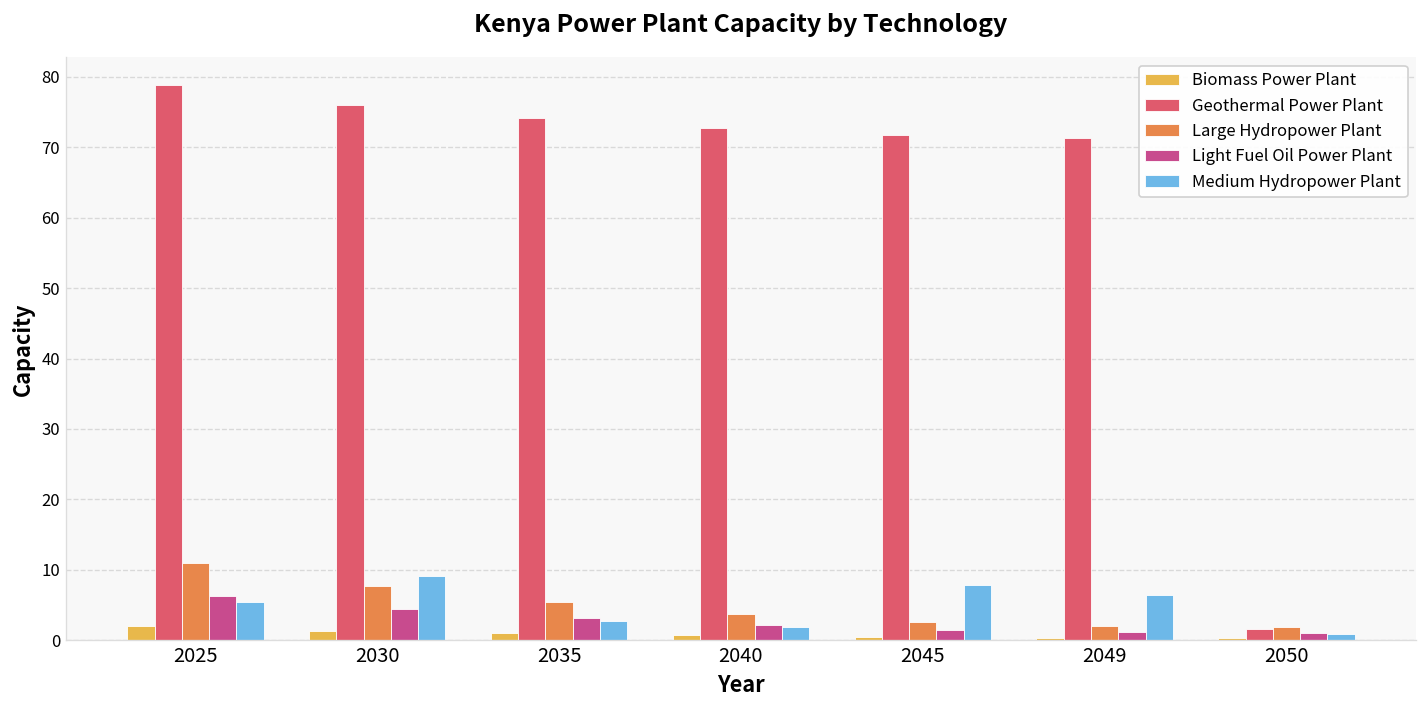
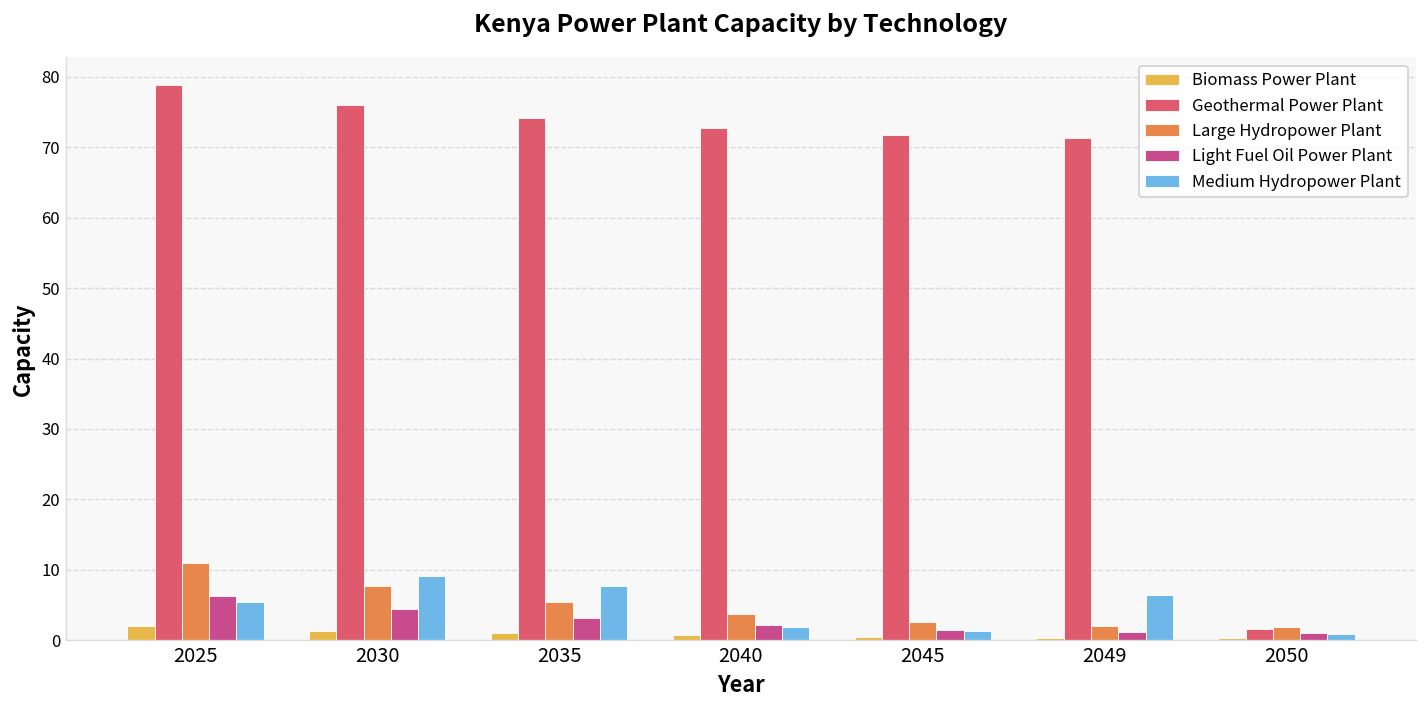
  {
    "Medium Hydropower Plant": {
      "2025": 5,
      "2030": 9,
-     "2035": 3,
+     "2035": 8,
      "2040": 2,
-     "2045": 8,
+     "2045": 1,
      "2049": 6,
      "2050": 1
    }
  }
